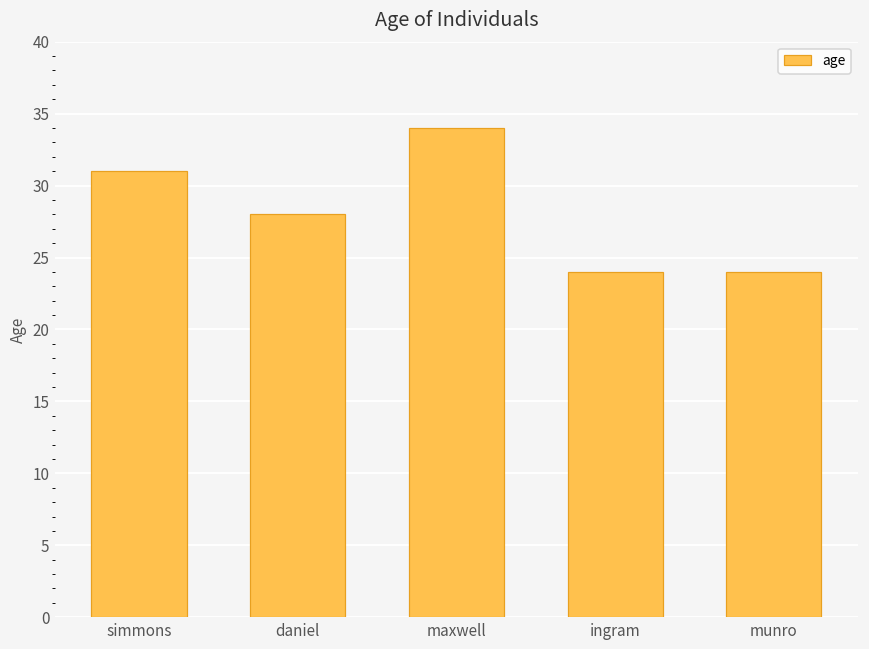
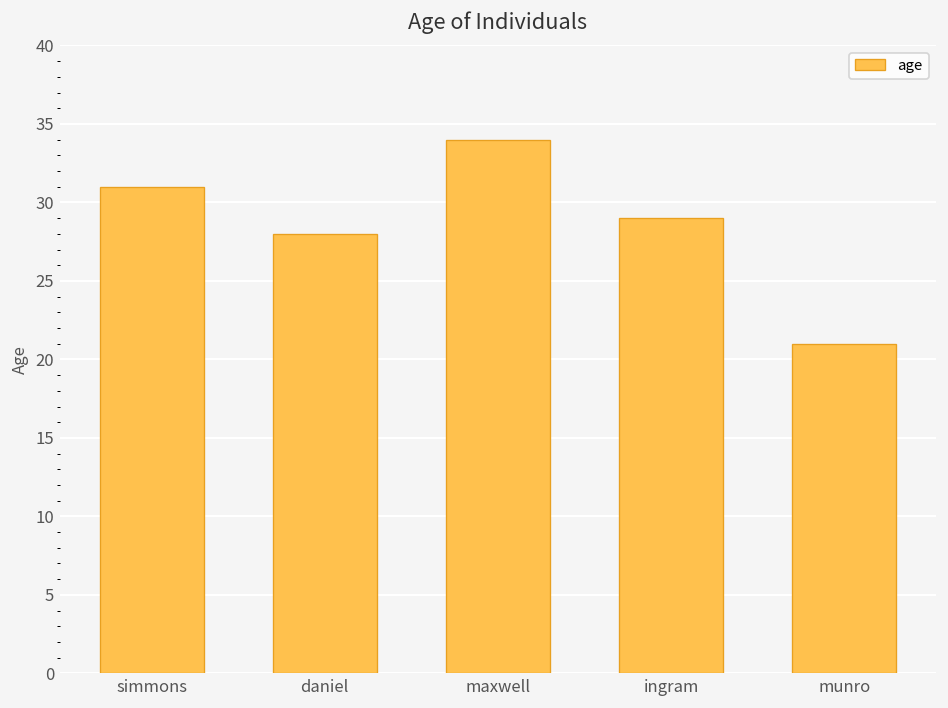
  {
    "simmons": 31,
    "daniel": 28,
    "maxwell": 34,
-   "ingram": 24,
-   "munro": 24
+   "ingram": 29,
+   "munro": 21
  }
